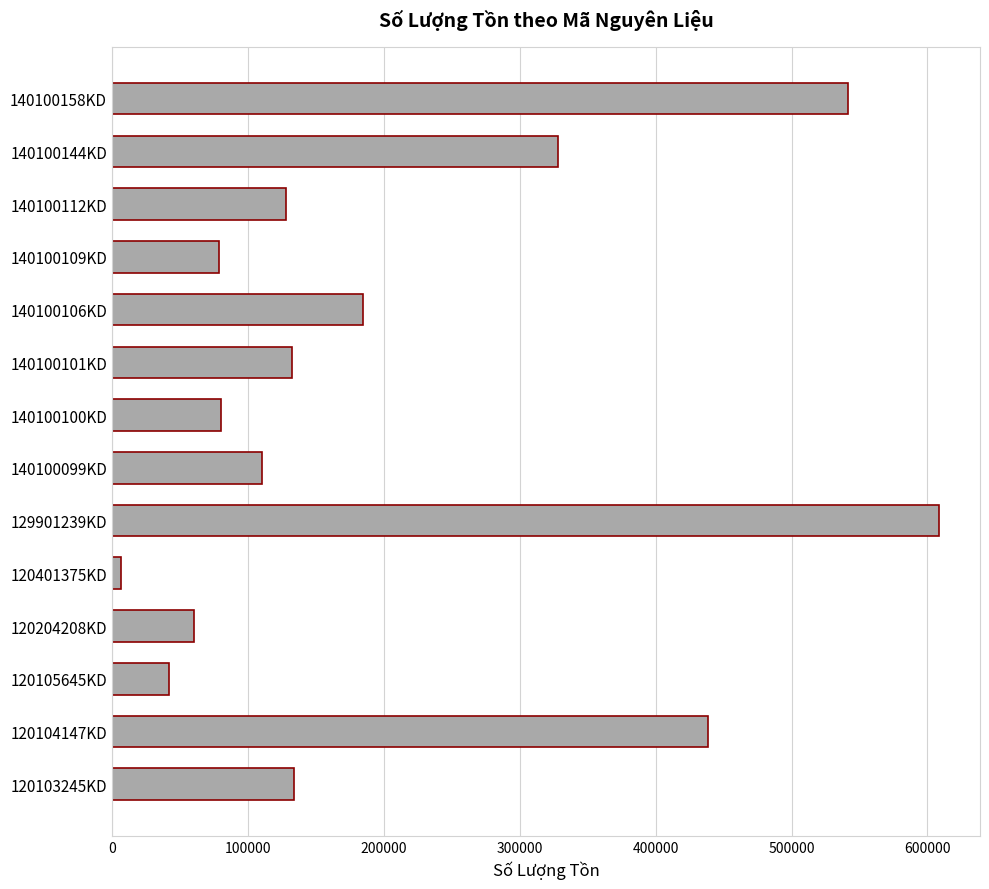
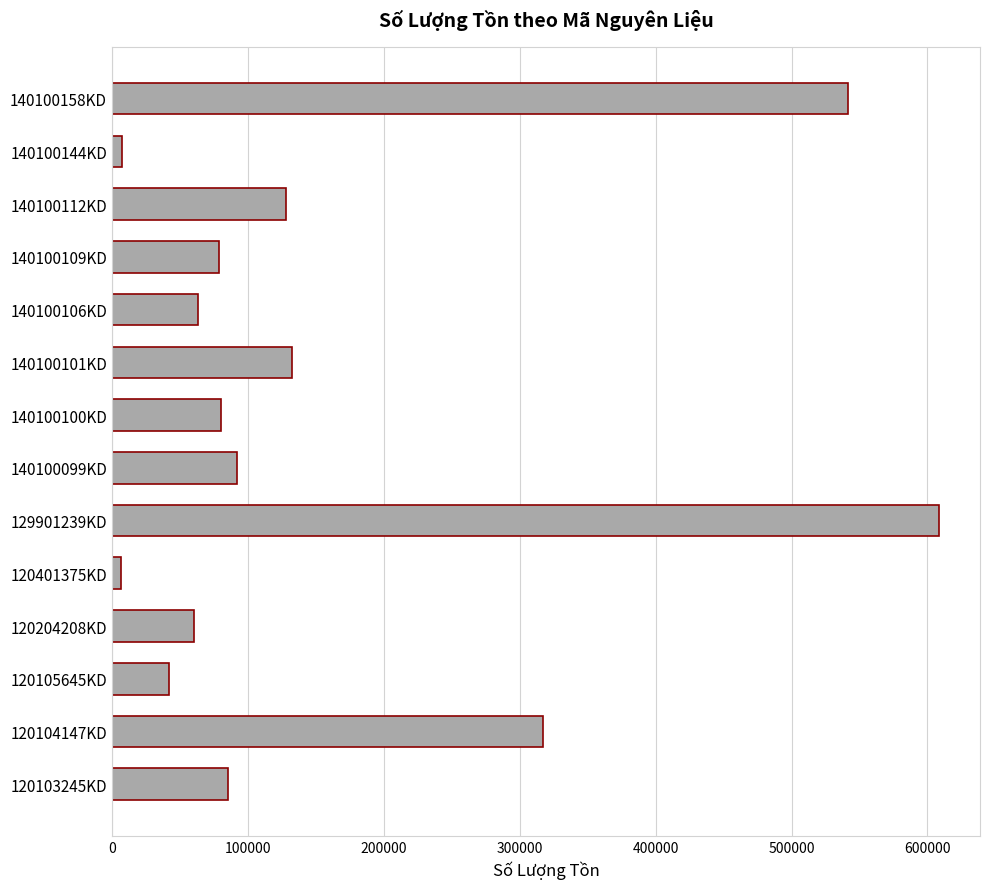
  {
    "140100158KD": 541000,
-   "140100144KD": 328000,
+   "140100144KD": 7000,
    "140100112KD": 128000,
    "140100109KD": 79000,
-   "140100106KD": 185000,
+   "140100106KD": 64000,
    "140100101KD": 133000,
    "140100100KD": 81000,
-   "140100099KD": 111000,
+   "140100099KD": 92000,
    "129901239KD": 608000,
    "120401375KD": 7000,
    "120204208KD": 61000,
    "120105645KD": 42000,
-   "120104147KD": 439000,
-   "120103245KD": 134000
+   "120104147KD": 317000,
+   "120103245KD": 86000
  }
